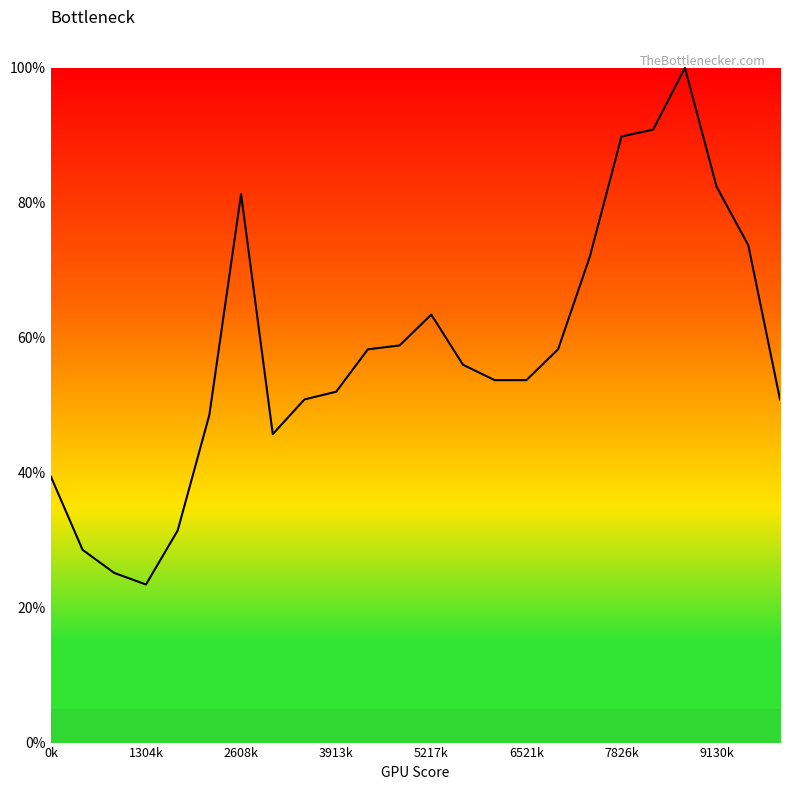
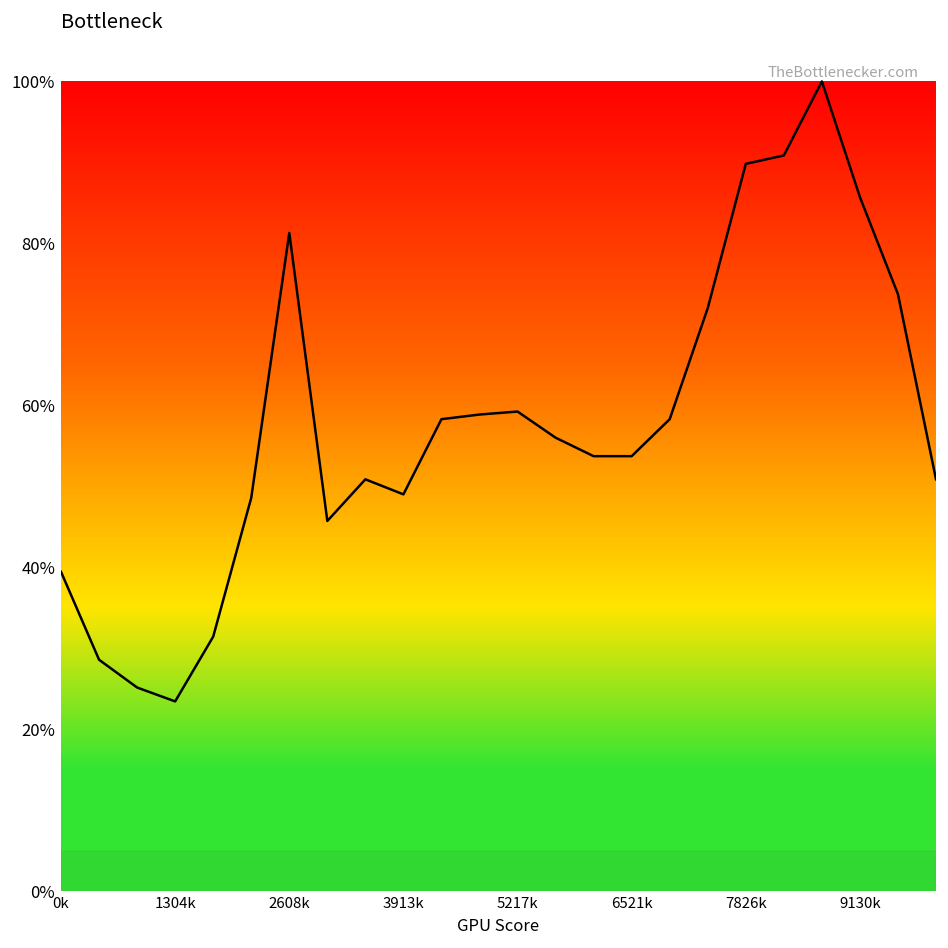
  {
    "0k": "39%",
    "1304k": "23%",
    "2608k": "81%",
-   "3913k": "52%",
-   "5217k": "63%",
+   "3913k": "49%",
+   "5217k": "59%",
    "6521k": "54%",
    "7826k": "90%",
-   "9130k": "82%"
+   "9130k": "86%"
  }
